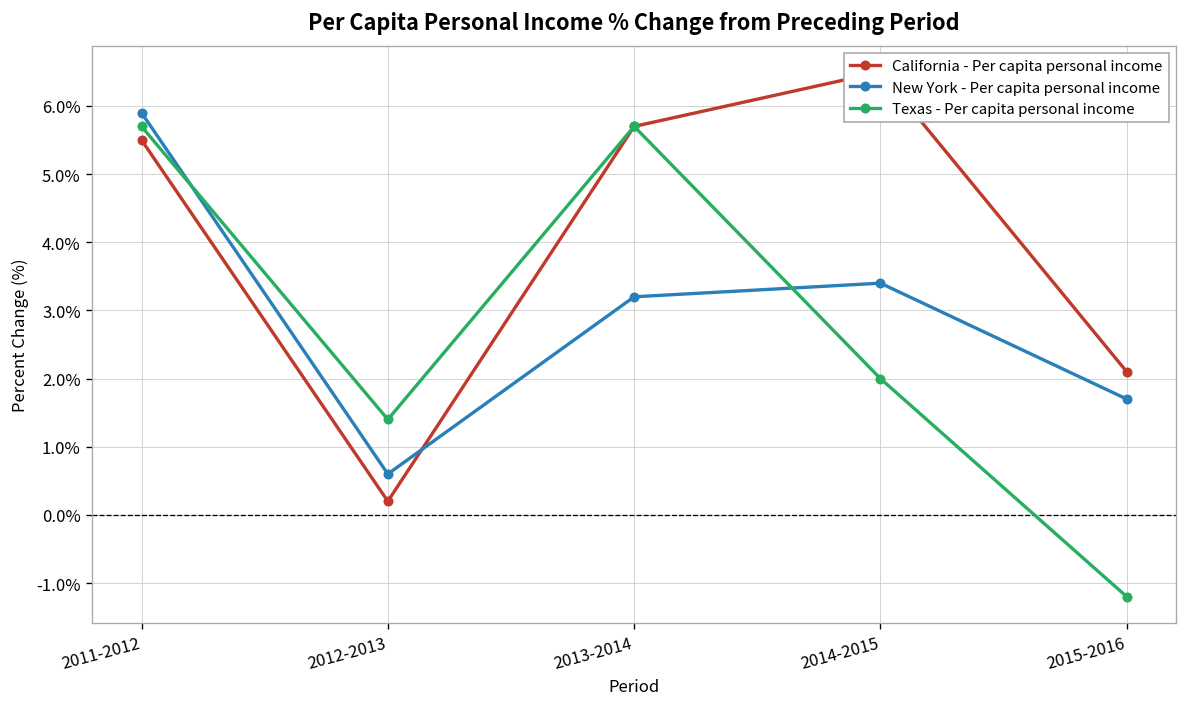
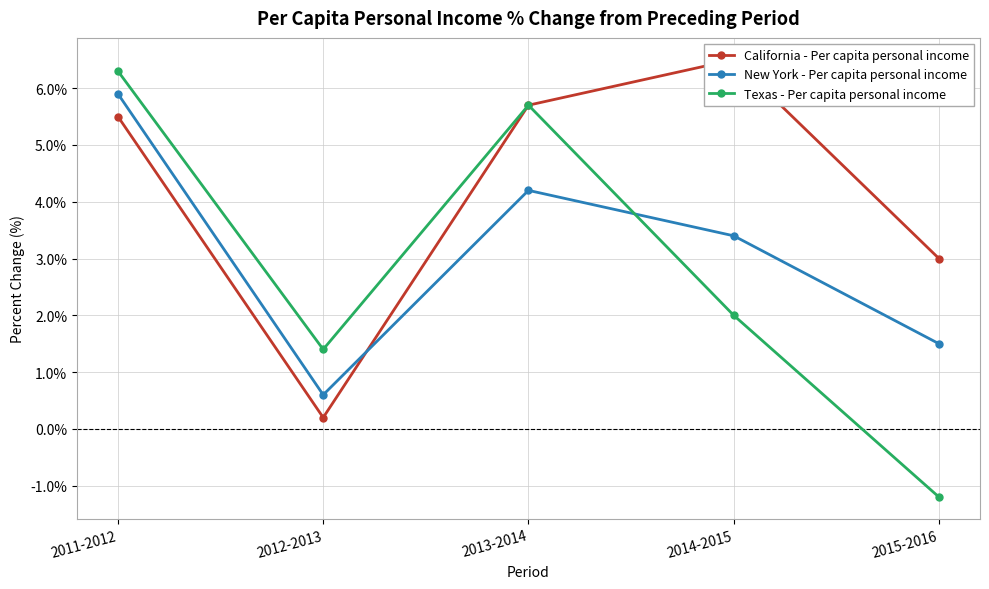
  {
    "California - Per capita personal income": {
      "2011-2012": "5.5%",
      "2012-2013": "0.2%",
-     "2015-2016": "2.1%"
+     "2015-2016": "3.0%"
    },
    "New York - Per capita personal income": {
      "2011-2012": "5.9%",
      "2012-2013": "0.6%",
-     "2013-2014": "3.2%",
+     "2013-2014": "4.2%",
      "2014-2015": "3.4%",
-     "2015-2016": "1.7%"
+     "2015-2016": "1.5%"
    },
    "Texas - Per capita personal income": {
-     "2011-2012": "5.7%",
+     "2011-2012": "6.3%",
      "2012-2013": "1.4%",
      "2014-2015": "2.0%",
      "2015-2016": "-1.2%"
    }
  }
